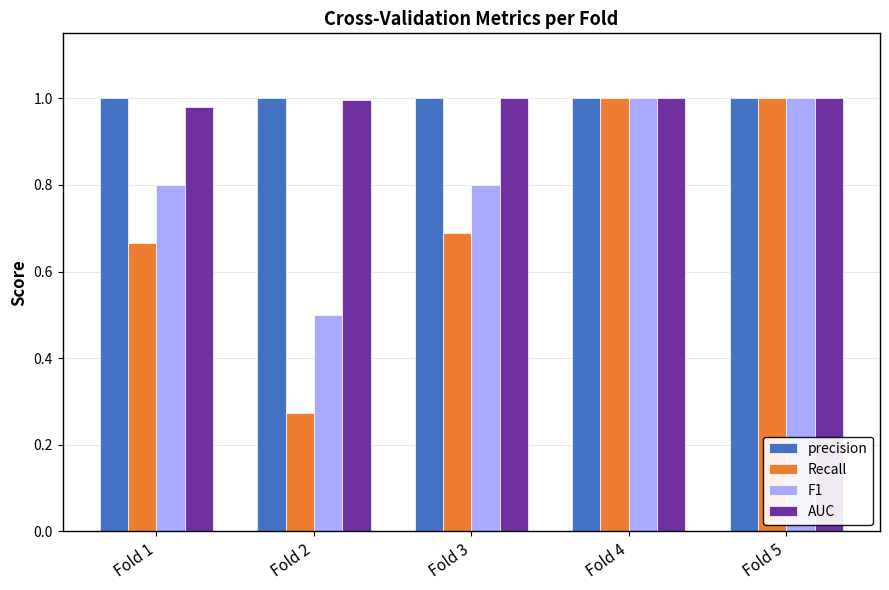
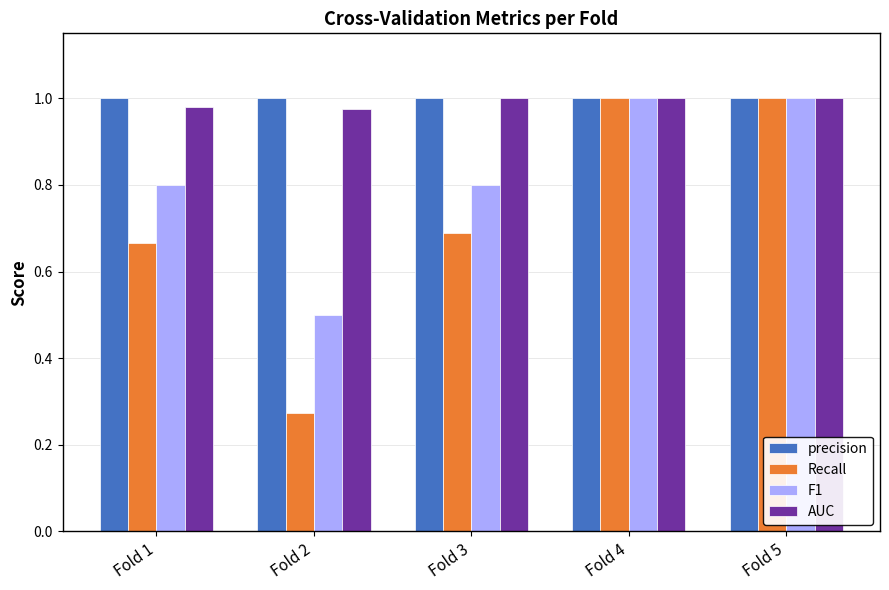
  {
    "precision": {
      "Fold 1": 1.00,
      "Fold 2": 1.00,
      "Fold 3": 1.00,
      "Fold 4": 1.00,
      "Fold 5": 1.00
    },
    "Recall": {
      "Fold 1": 0.67,
      "Fold 2": 0.27,
      "Fold 3": 0.69,
      "Fold 4": 1.00,
      "Fold 5": 1.00
    },
    "F1": {
      "Fold 1": 0.80,
      "Fold 2": 0.50,
      "Fold 3": 0.80,
      "Fold 4": 1.00,
      "Fold 5": 1.00
    },
    "AUC": {
      "Fold 1": 0.98,
-     "Fold 2": 1.00,
+     "Fold 2": 0.98,
      "Fold 3": 1.00,
      "Fold 4": 1.00,
      "Fold 5": 1.00
    }
  }
